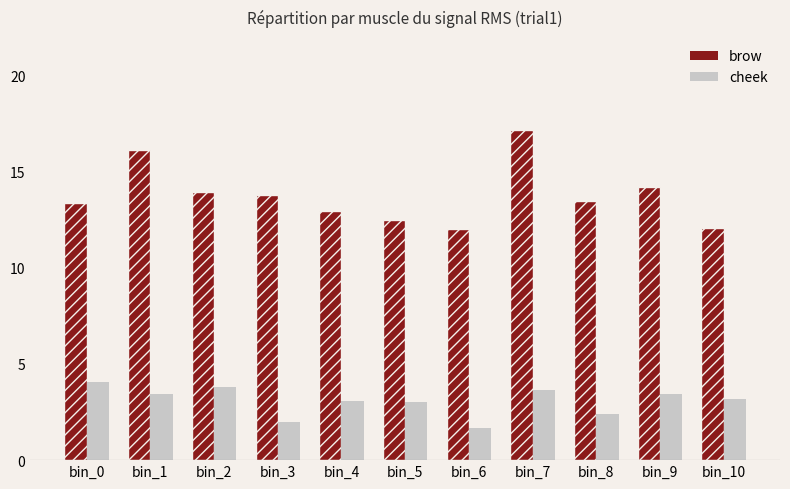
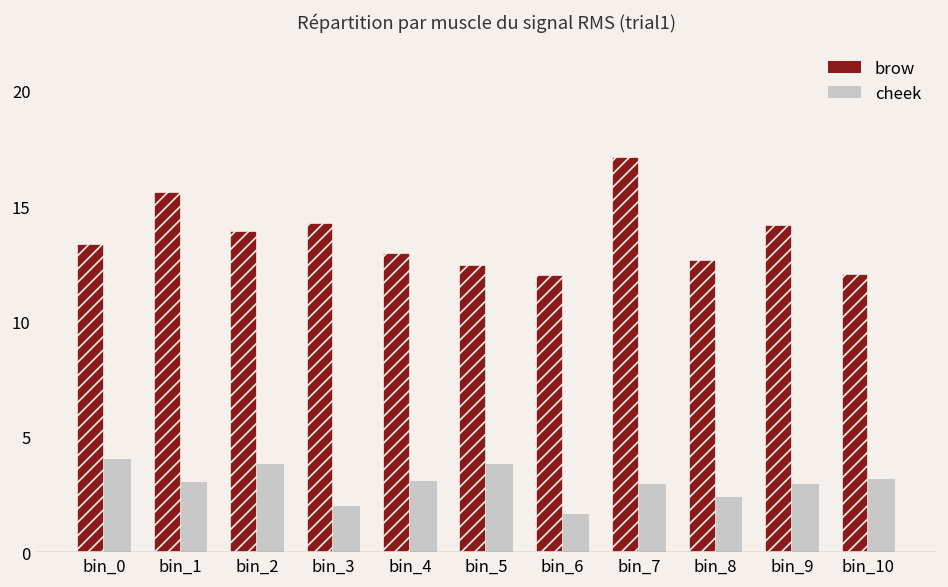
  {
    "brow": {
      "bin_0": 13.4,
-     "bin_1": 16.1,
+     "bin_1": 15.6,
      "bin_2": 13.9,
-     "bin_3": 13.8,
+     "bin_3": 14.3,
      "bin_4": 13.0,
      "bin_5": 12.5,
      "bin_6": 12.0,
      "bin_7": 17.1,
-     "bin_8": 13.5,
+     "bin_8": 12.7,
      "bin_9": 14.2,
      "bin_10": 12.1
    },
    "cheek": {
      "bin_0": 4.0,
-     "bin_1": 3.5,
+     "bin_1": 3.0,
      "bin_2": 3.8,
      "bin_3": 2.0,
      "bin_4": 3.1,
-     "bin_5": 3.0,
+     "bin_5": 3.8,
      "bin_6": 1.7,
-     "bin_7": 3.6,
+     "bin_7": 2.9,
      "bin_8": 2.4,
-     "bin_9": 3.4,
+     "bin_9": 3.0,
      "bin_10": 3.2
    }
  }
